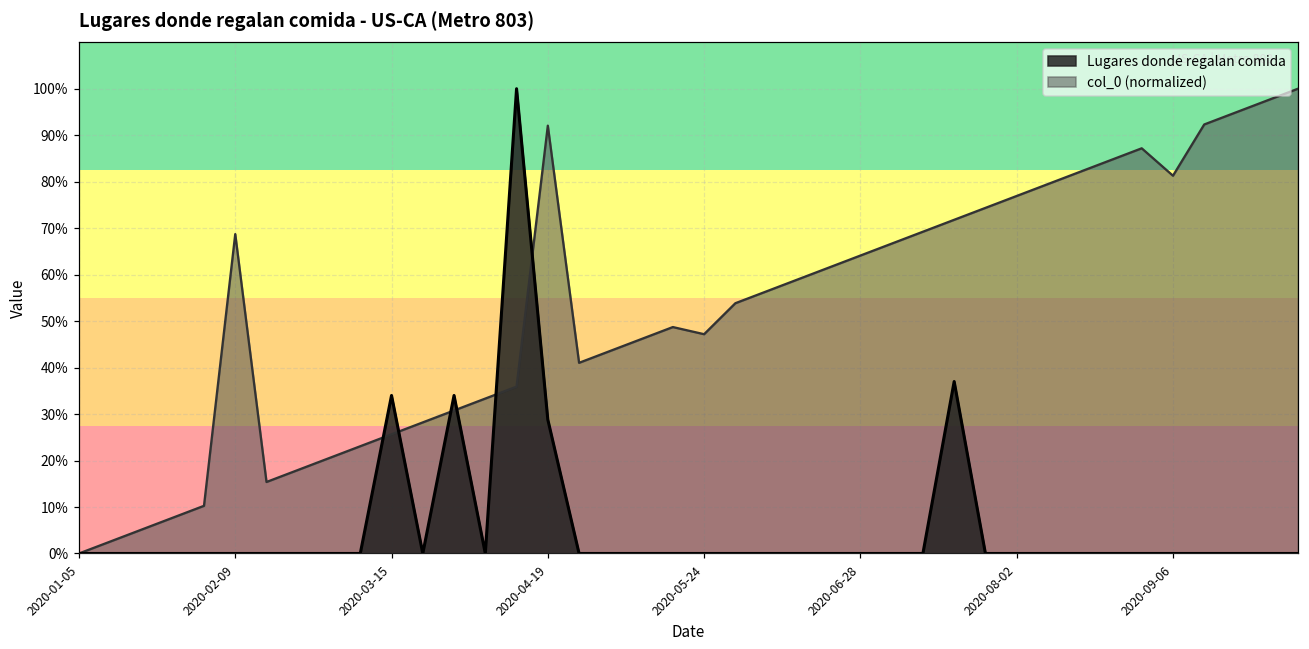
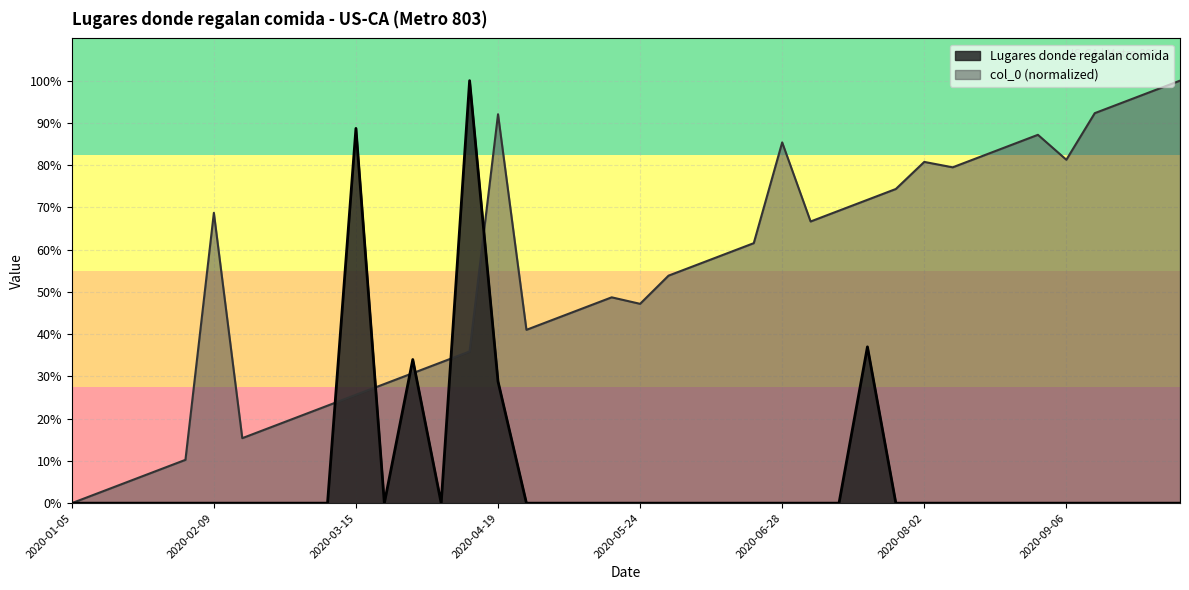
  {
    "Lugares donde regalan comida": {
      "2020-02-09": "0%",
-     "2020-03-15": "34%",
+     "2020-03-15": "89%",
      "2020-04-19": "29%",
      "2020-05-24": "0%",
      "2020-06-28": "0%",
      "2020-08-02": "0%",
      "2020-09-06": "0%"
    },
    "col_0 (normalized)": {
      "2020-02-09": "69%",
      "2020-03-15": "26%",
      "2020-04-19": "92%",
      "2020-05-24": "47%",
-     "2020-06-28": "64%",
-     "2020-08-02": "77%",
+     "2020-06-28": "85%",
+     "2020-08-02": "81%",
      "2020-09-06": "81%"
    }
  }
